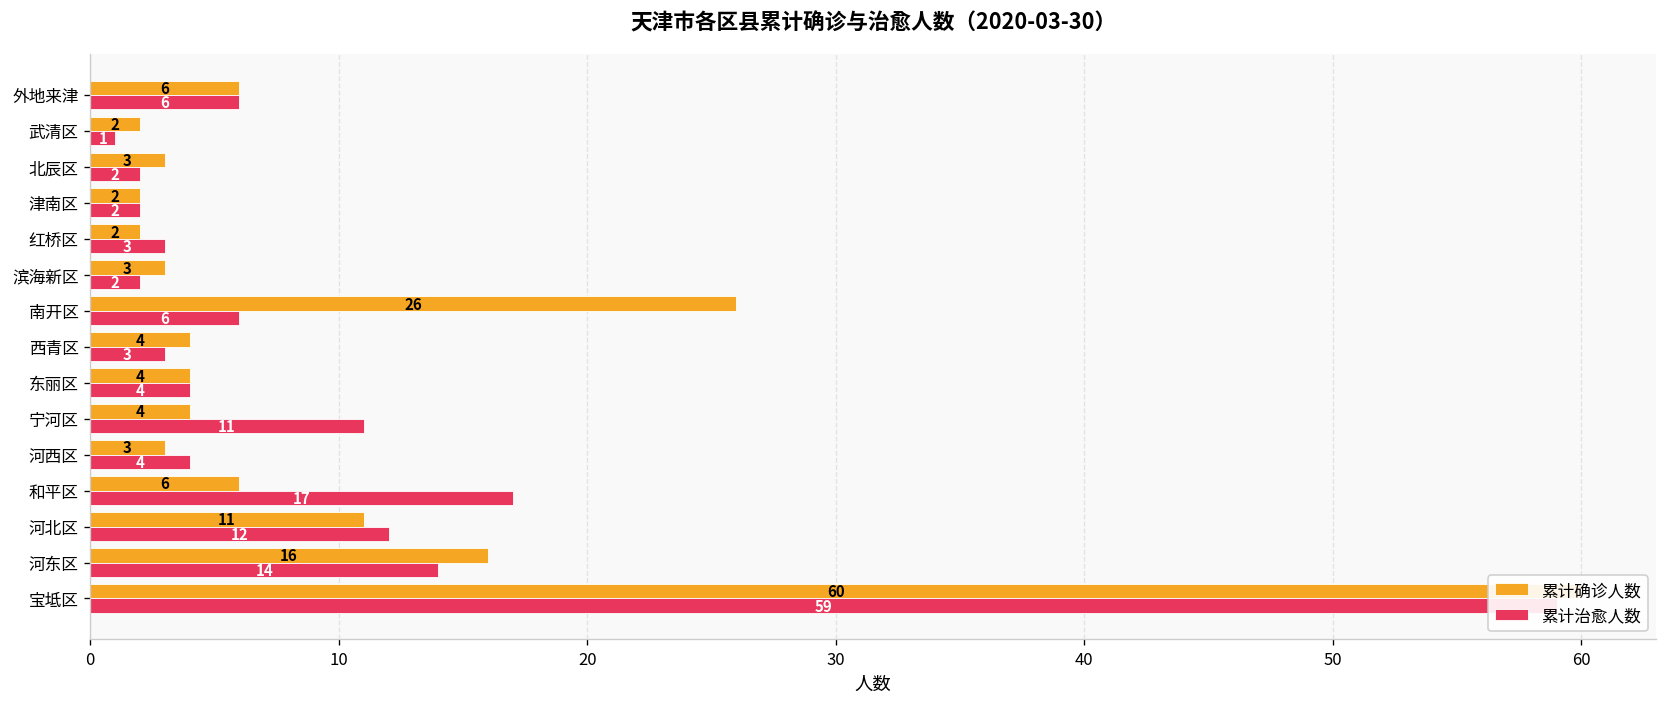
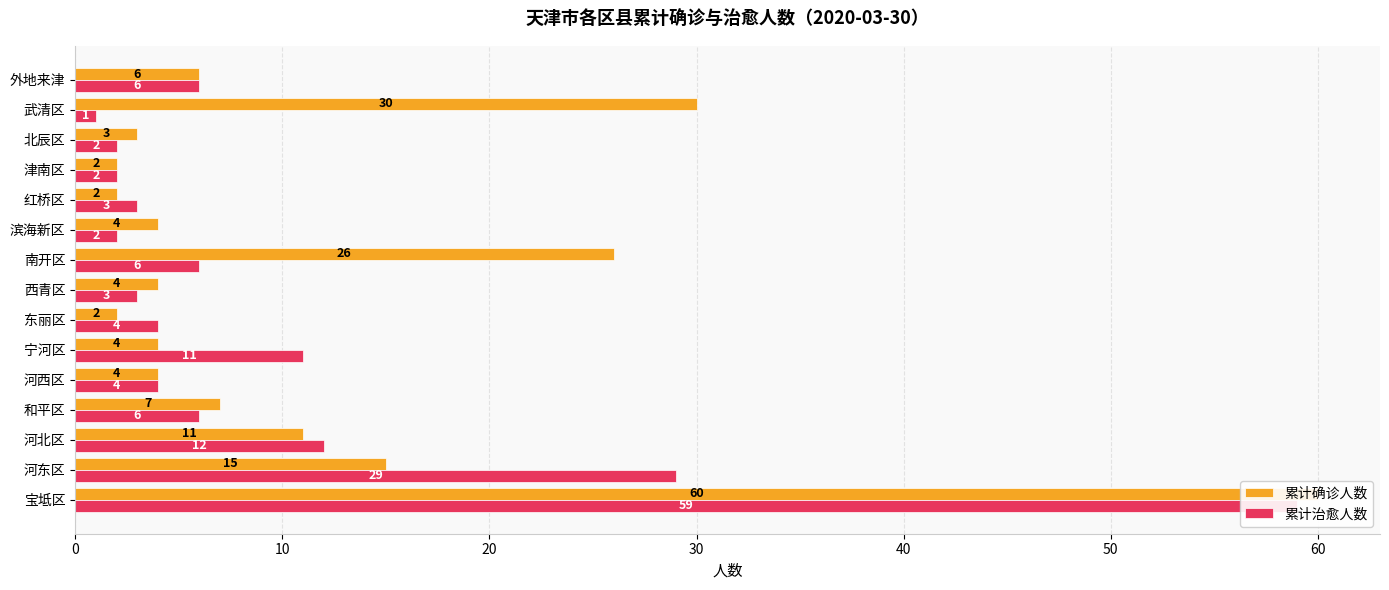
  {
    "累计确诊人数": {
      "外地来津": 6,
-     "武清区": 2,
+     "武清区": 30,
      "北辰区": 3,
      "津南区": 2,
      "红桥区": 2,
-     "滨海新区": 3,
+     "滨海新区": 4,
      "南开区": 26,
      "西青区": 4,
-     "东丽区": 4,
+     "东丽区": 2,
      "宁河区": 4,
-     "河西区": 3,
-     "和平区": 6,
+     "河西区": 4,
+     "和平区": 7,
      "河北区": 11,
-     "河东区": 16
+     "河东区": 15
    },
    "累计治愈人数": {
      "外地来津": 6,
      "武清区": 1,
      "北辰区": 2,
      "津南区": 2,
      "红桥区": 3,
      "滨海新区": 2,
      "南开区": 6,
      "西青区": 3,
      "东丽区": 4,
      "宁河区": 11,
      "河西区": 4,
-     "和平区": 17,
+     "和平区": 6,
      "河北区": 12,
-     "河东区": 14
+     "河东区": 29
    }
  }
